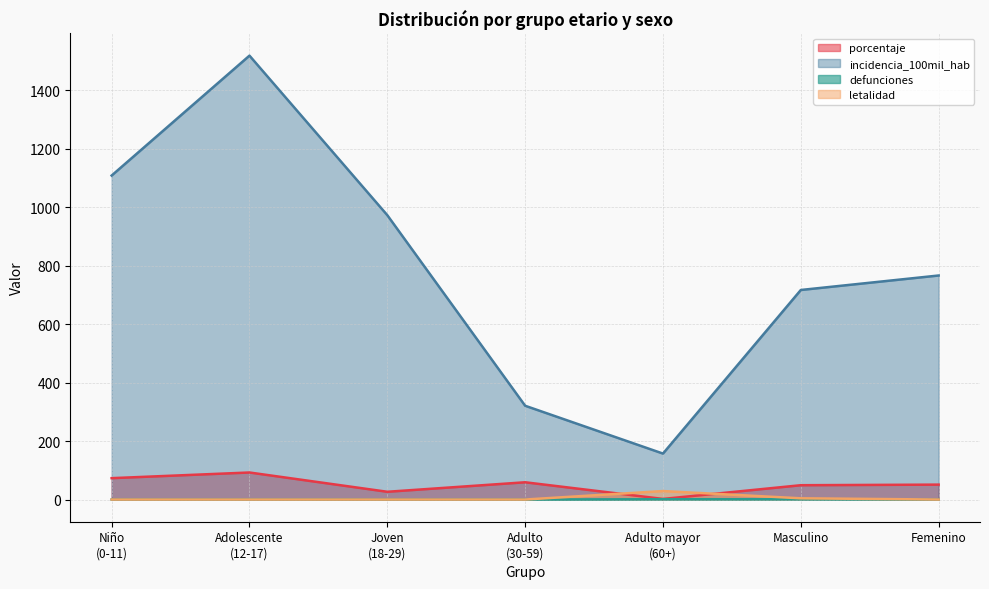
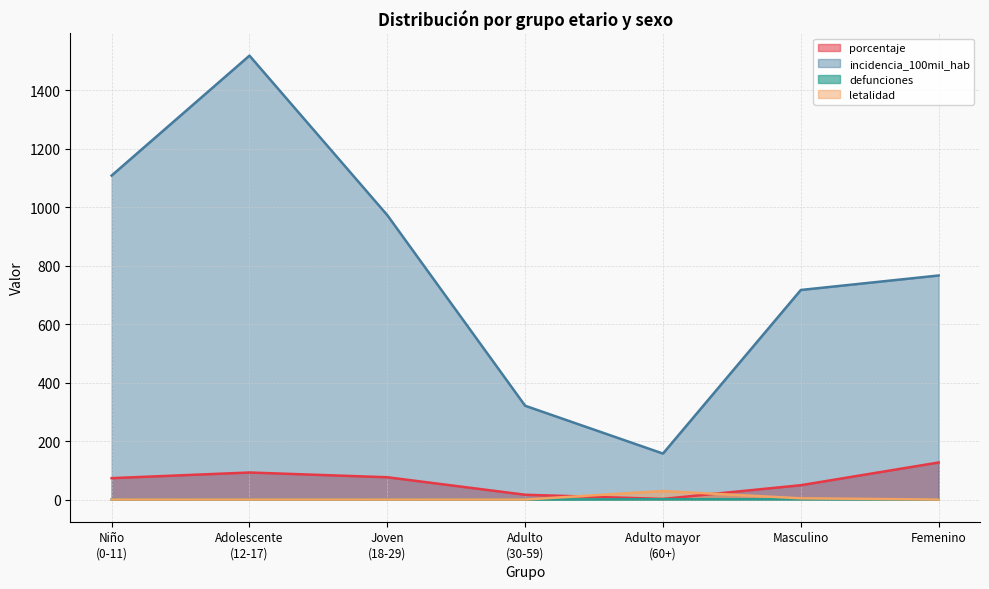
  {
    "porcentaje": {
      "Niño (0-11)": 70,
      "Adolescente (12-17)": 90,
-     "Joven (18-29)": 30,
-     "Adulto (30-59)": 60,
+     "Joven (18-29)": 80,
+     "Adulto (30-59)": 20,
      "Masculino": 50,
-     "Femenino": 50
+     "Femenino": 130
    },
    "letalidad": {
      "Adulto mayor (60+)": 30
    }
  }
